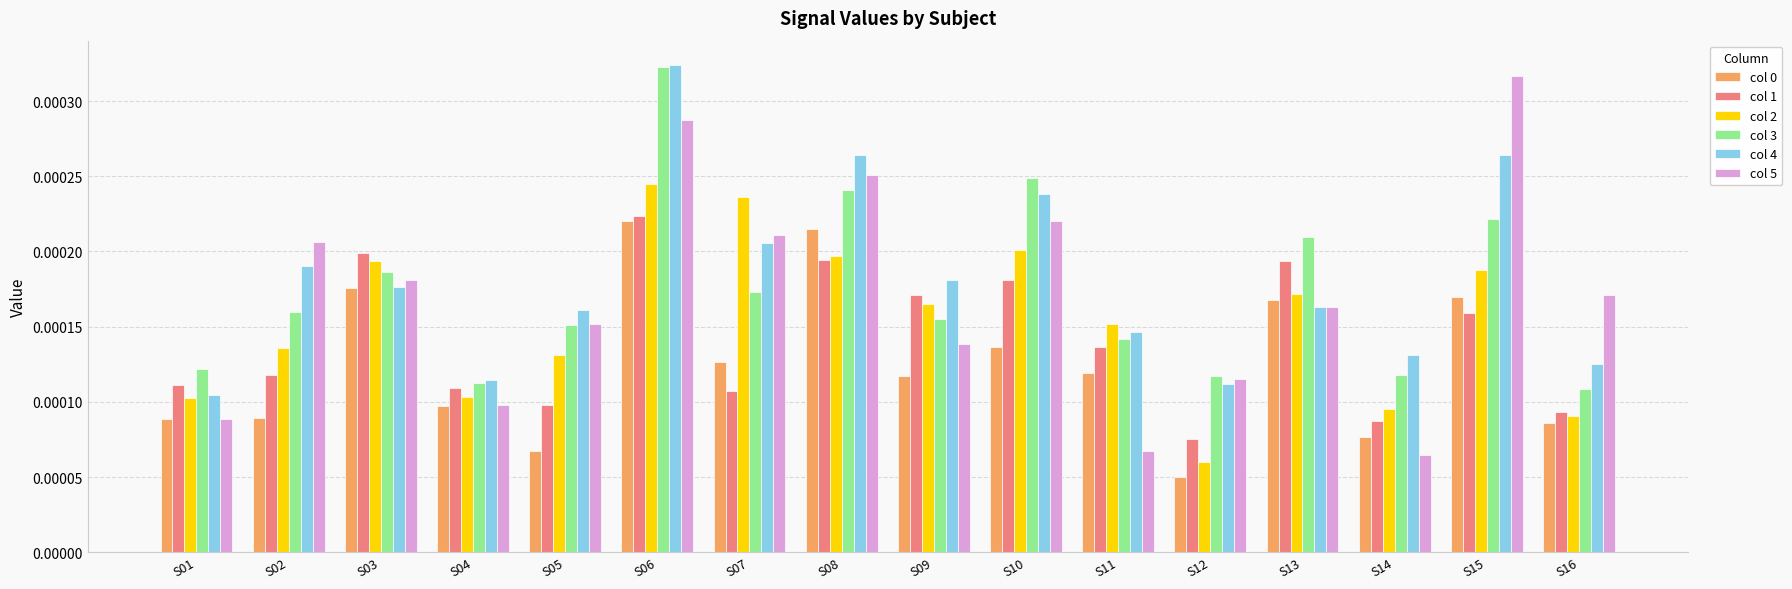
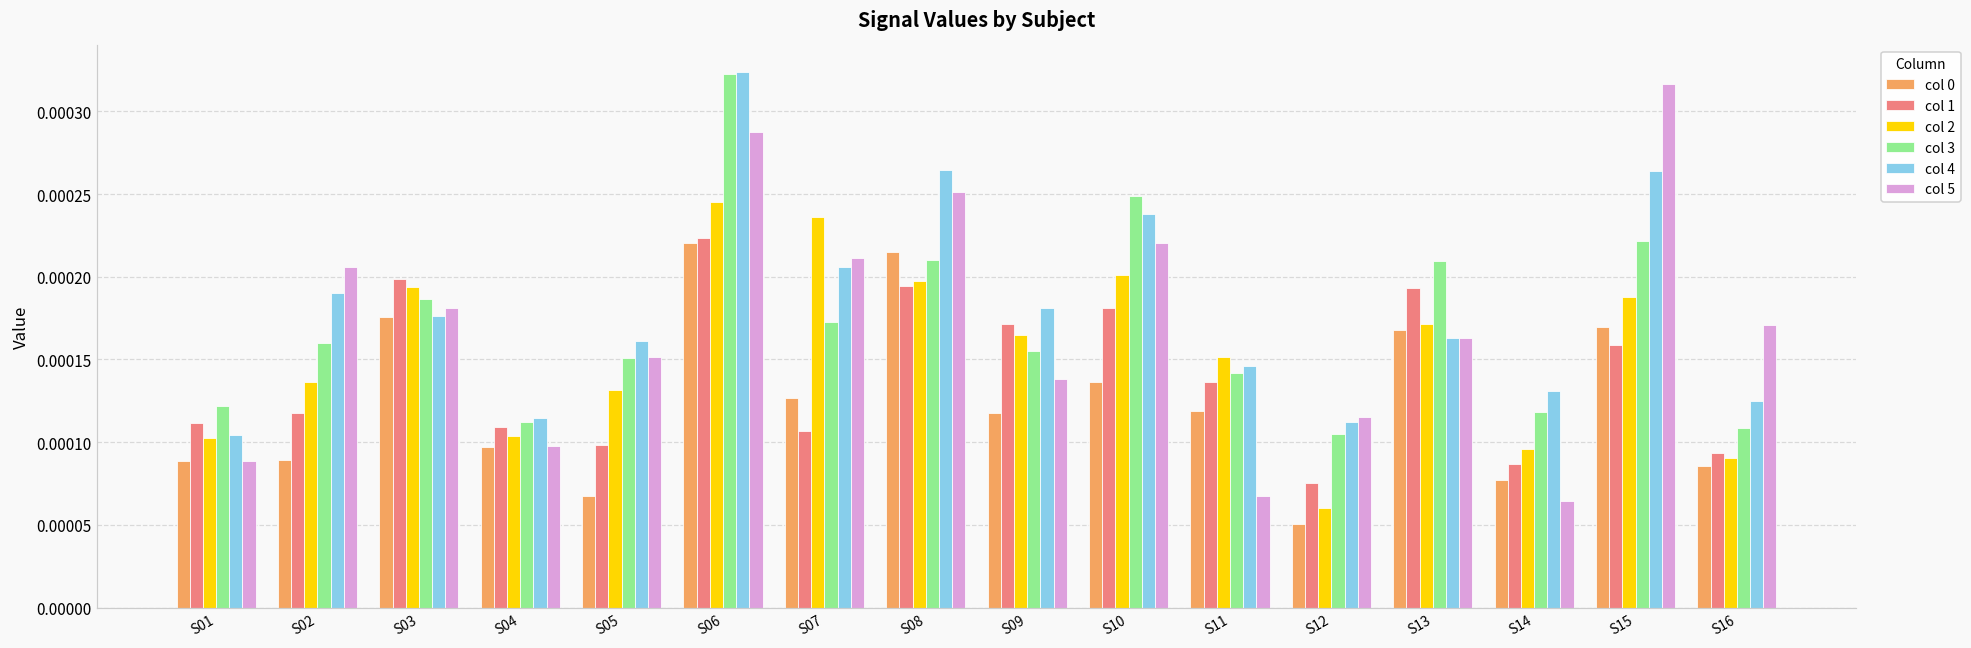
  {
    "col 2": {
      "S01": 0.000102,
      "S02": 0.000136,
      "S03": 0.000194,
      "S04": 0.000103,
      "S05": 0.000131,
      "S06": 0.000245,
      "S07": 0.000236,
      "S08": 0.000197,
      "S09": 0.000165,
      "S10": 0.000201,
      "S11": 0.000152,
      "S12": 0.000060,
      "S13": 0.000172,
      "S14": 0.000096,
      "S15": 0.000188,
      "S16": 0.000090
    },
    "col 3": {
      "S01": 0.000122,
      "S02": 0.000160,
      "S03": 0.000186,
      "S04": 0.000112,
      "S05": 0.000151,
      "S06": 0.000323,
      "S07": 0.000173,
-     "S08": 0.000241,
+     "S08": 0.000210,
      "S09": 0.000155,
      "S10": 0.000249,
      "S11": 0.000142,
-     "S12": 0.000117,
+     "S12": 0.000105,
      "S13": 0.000210,
      "S14": 0.000118,
      "S15": 0.000222,
      "S16": 0.000108
    },
    "col 4": {
      "S01": 0.000104,
      "S02": 0.000190,
      "S03": 0.000176,
      "S04": 0.000115,
      "S05": 0.000161,
      "S06": 0.000324,
      "S07": 0.000206,
      "S08": 0.000264,
      "S09": 0.000181,
      "S10": 0.000238,
      "S11": 0.000146,
      "S12": 0.000112,
      "S13": 0.000163,
      "S14": 0.000131,
      "S15": 0.000264,
      "S16": 0.000125
    },
    "col 5": {
      "S01": 0.000089,
      "S02": 0.000206,
      "S03": 0.000181,
      "S04": 0.000098,
      "S05": 0.000151,
      "S06": 0.000288,
      "S07": 0.000211,
      "S08": 0.000251,
      "S09": 0.000138,
      "S10": 0.000220,
      "S11": 0.000067,
      "S12": 0.000115,
      "S13": 0.000163,
      "S14": 0.000065,
      "S15": 0.000316,
      "S16": 0.000171
    }
  }
